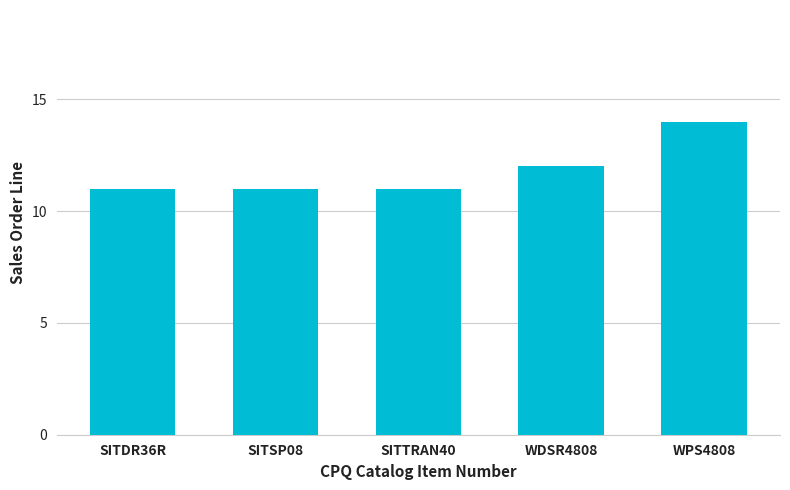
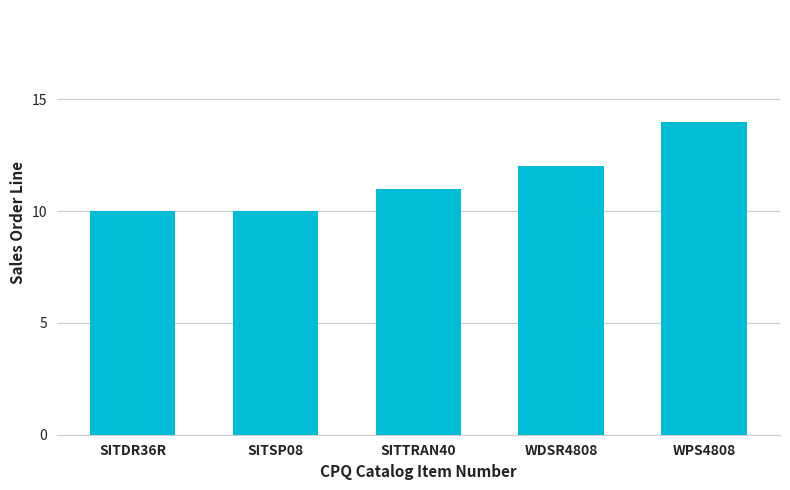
  {
-   "SITDR36R": 11,
-   "SITSP08": 11,
+   "SITDR36R": 10,
+   "SITSP08": 10,
    "SITTRAN40": 11,
    "WDSR4808": 12,
    "WPS4808": 14
  }
